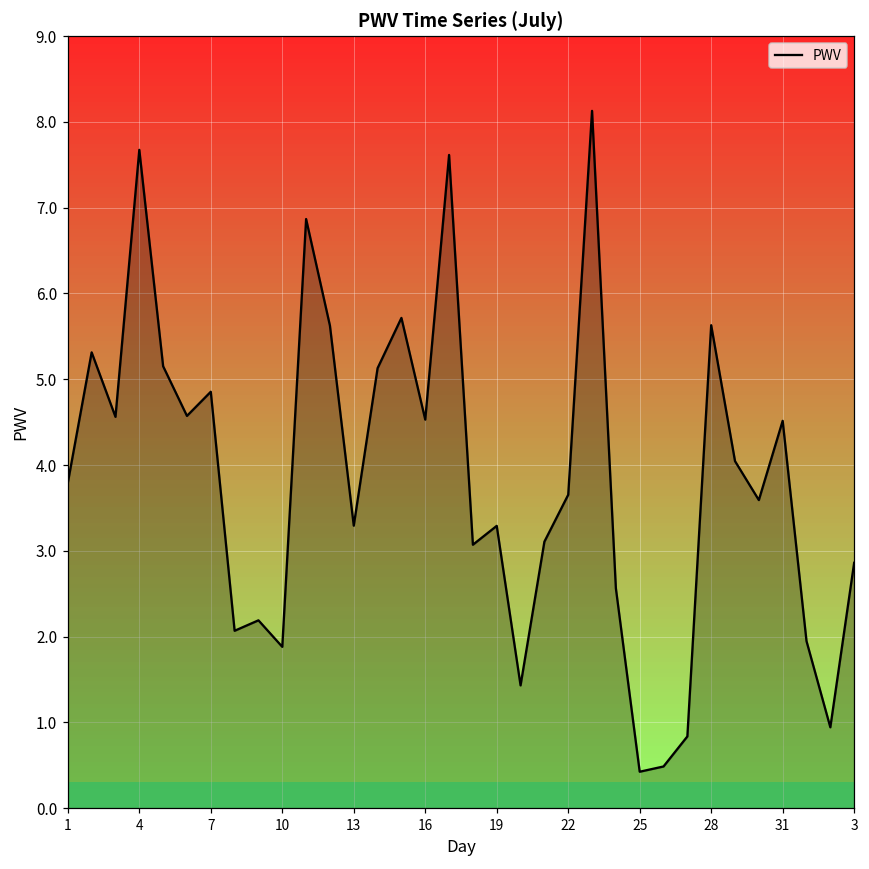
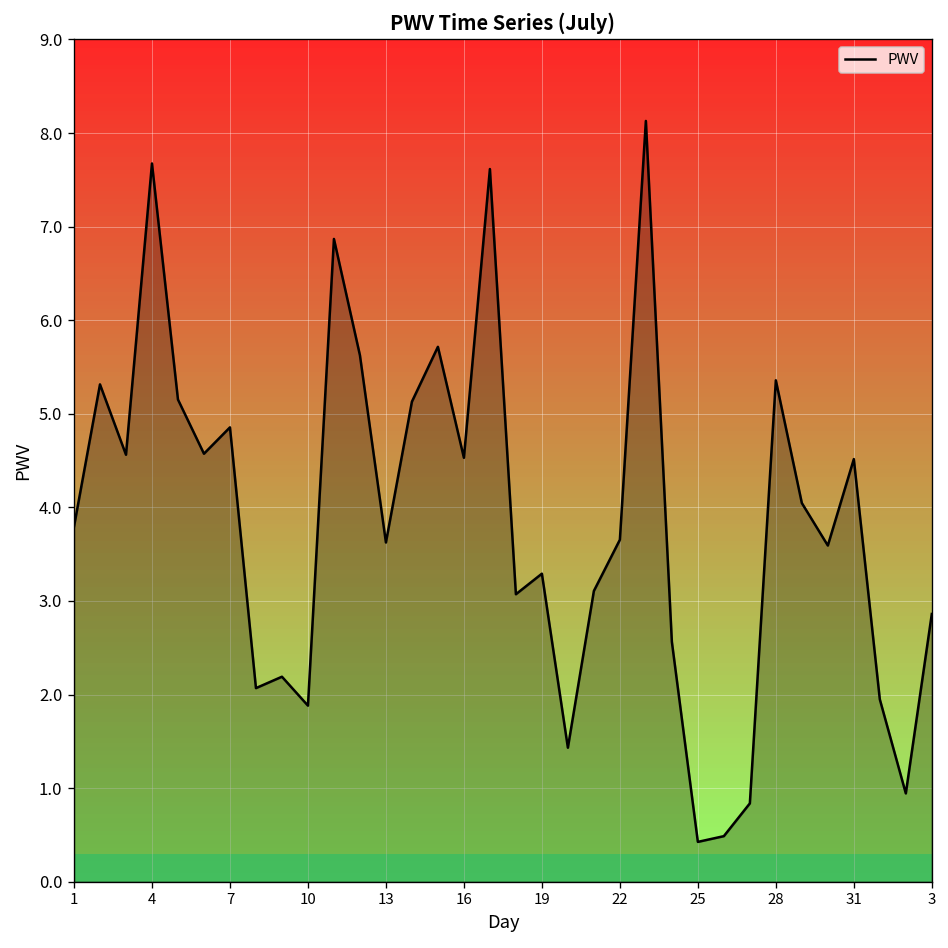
  {
    "4": 7.7,
    "7": 4.9,
    "10": 1.9,
-   "13": 3.3,
+   "13": 3.6,
    "16": 4.5,
    "19": 3.3,
    "22": 3.7,
    "25": 0.4,
-   "28": 5.6,
+   "28": 5.4,
    "31": 4.5
  }
